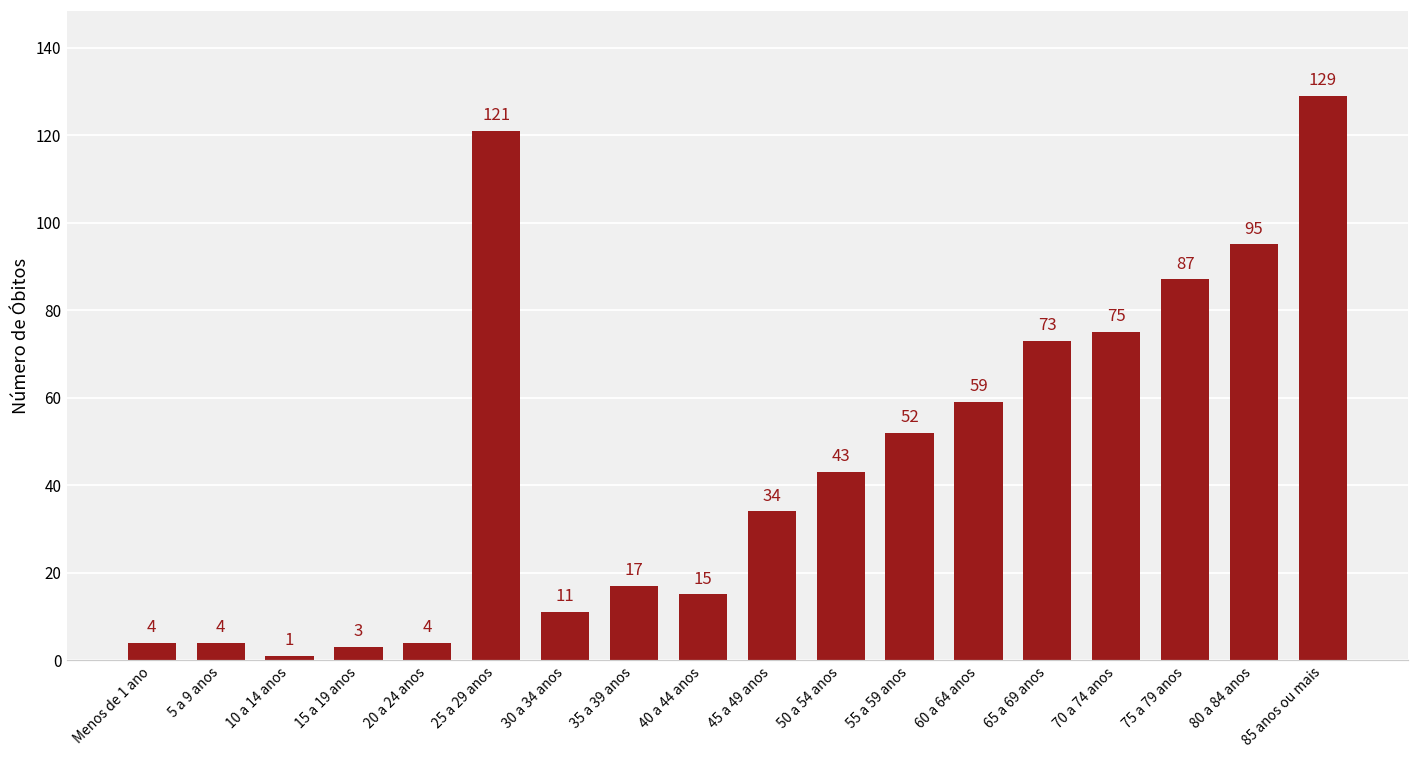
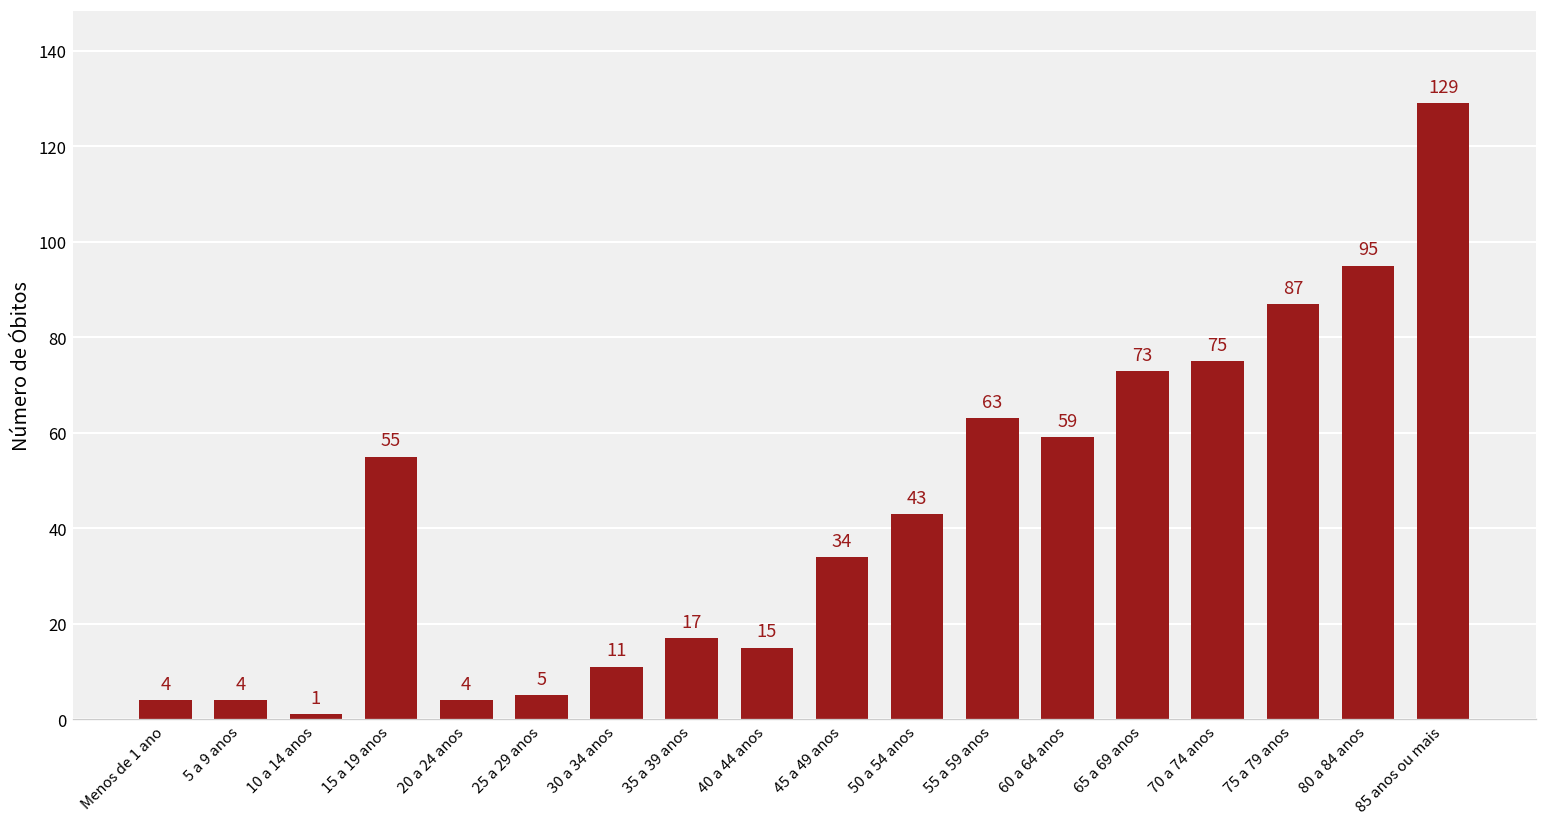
  {
    "Menos de 1 ano": 4,
    "5 a 9 anos": 4,
    "10 a 14 anos": 1,
-   "15 a 19 anos": 3,
+   "15 a 19 anos": 55,
    "20 a 24 anos": 4,
-   "25 a 29 anos": 121,
+   "25 a 29 anos": 5,
    "30 a 34 anos": 11,
    "35 a 39 anos": 17,
    "40 a 44 anos": 15,
    "45 a 49 anos": 34,
    "50 a 54 anos": 43,
-   "55 a 59 anos": 52,
+   "55 a 59 anos": 63,
    "60 a 64 anos": 59,
    "65 a 69 anos": 73,
    "70 a 74 anos": 75,
    "75 a 79 anos": 87,
    "80 a 84 anos": 95,
    "85 anos ou mais": 129
  }
